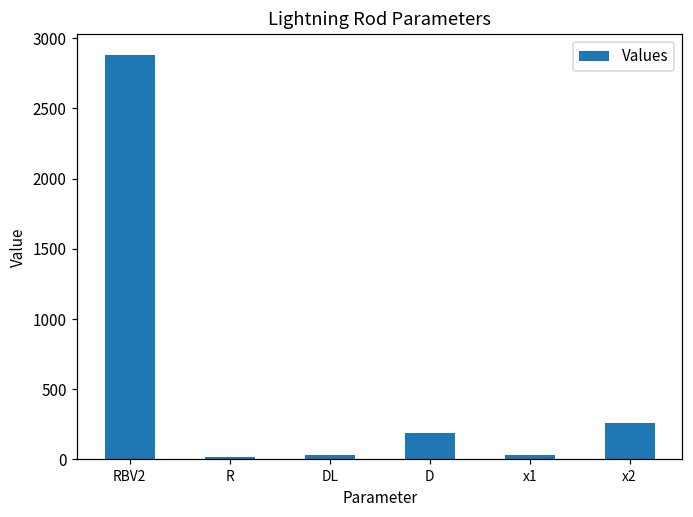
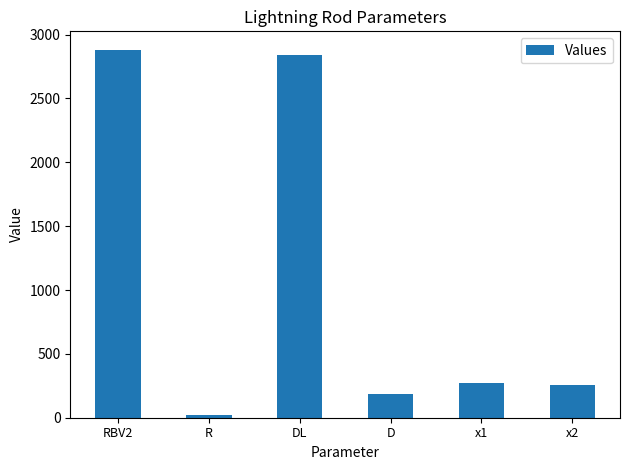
  {
    "RBV2": 2880,
    "R": 20,
-   "DL": 40,
+   "DL": 2840,
    "D": 190,
-   "x1": 30,
+   "x1": 280,
    "x2": 260
  }
